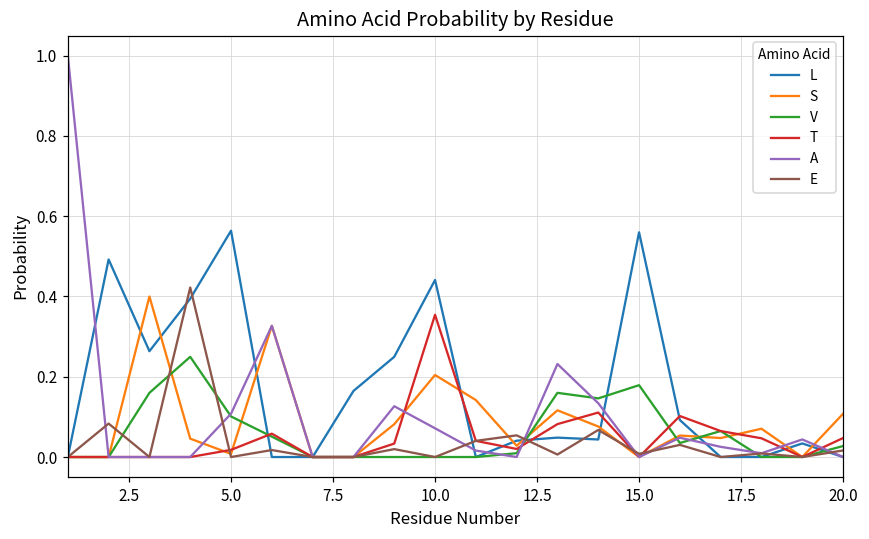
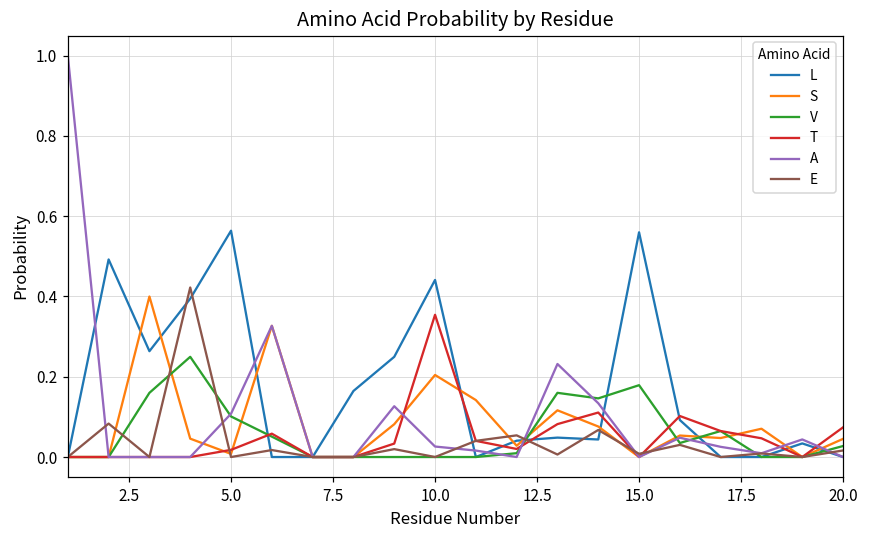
  {
    "L": {
      "5.0": 0.56,
      "10.0": 0.44,
      "15.0": 0.56
    },
    "S": {
      "5.0": 0.01,
      "10.0": 0.20,
-     "20.0": 0.11
+     "20.0": 0.05
    },
    "V": {
      "15.0": 0.18,
      "20.0": 0.03
    },
    "T": {
      "5.0": 0.02,
      "10.0": 0.35,
-     "20.0": 0.05
+     "20.0": 0.07
    },
    "A": {
-     "10.0": 0.07
+     "10.0": 0.03
    },
    "E": {
      "5.0": 0.00,
      "15.0": 0.01,
      "20.0": 0.02
    }
  }
